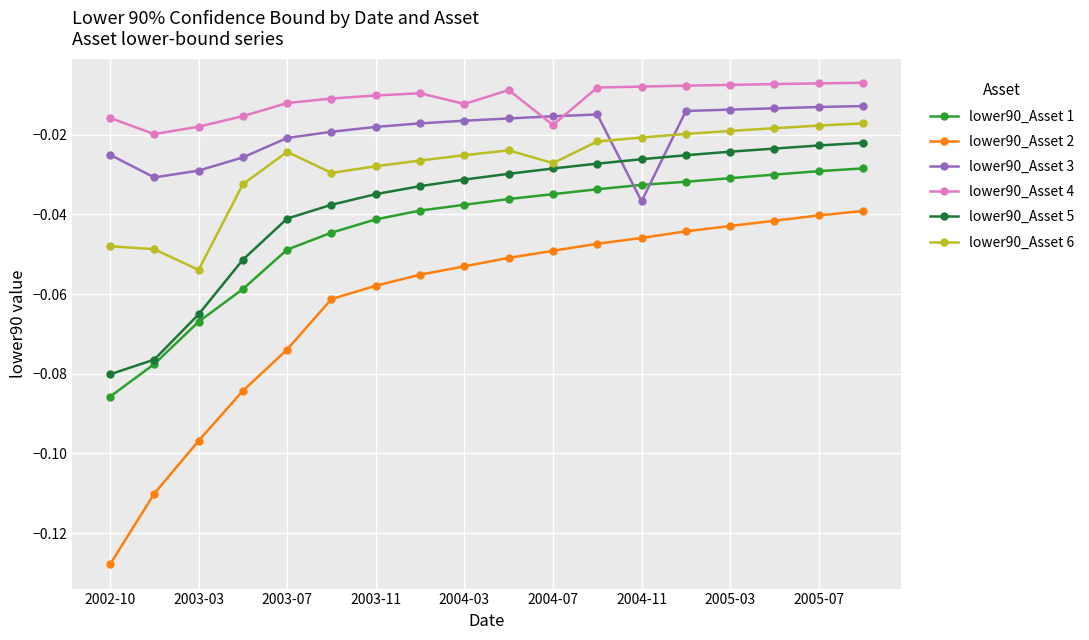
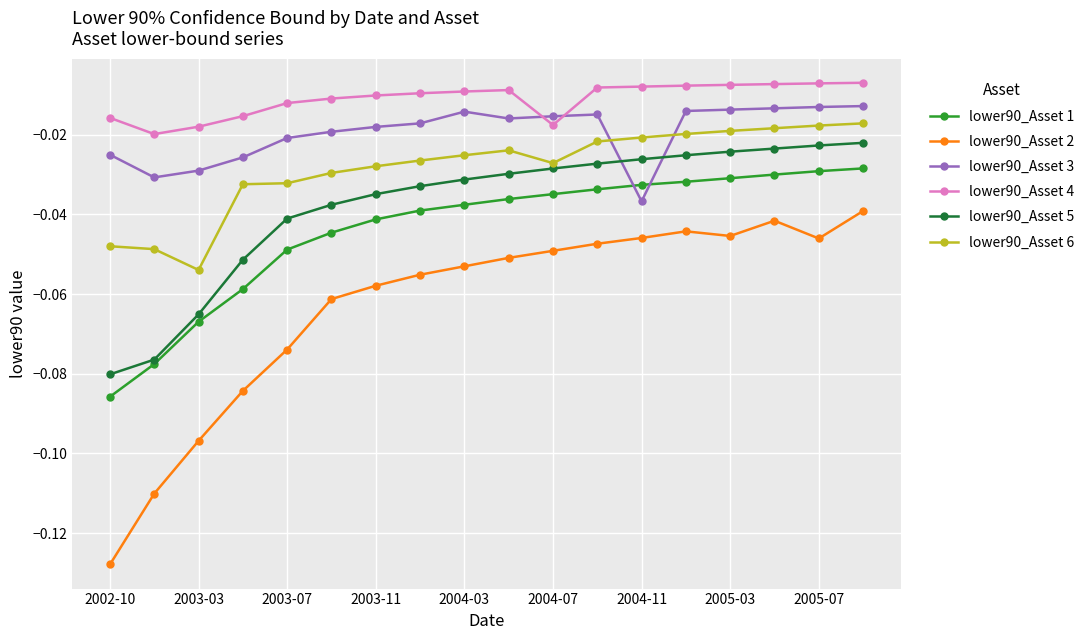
  {
    "lower90_Asset 2": {
      "2002-10": -0.128,
      "2003-03": -0.097,
      "2003-07": -0.074,
      "2003-11": -0.058,
      "2004-03": -0.053,
      "2004-07": -0.049,
      "2004-11": -0.046,
-     "2005-03": -0.043,
-     "2005-07": -0.040
+     "2005-03": -0.045,
+     "2005-07": -0.046
    },
    "lower90_Asset 3": {
      "2002-10": -0.025,
      "2003-03": -0.029,
      "2003-07": -0.021,
      "2003-11": -0.018,
-     "2004-03": -0.016,
+     "2004-03": -0.014,
      "2004-07": -0.015,
      "2004-11": -0.037,
      "2005-03": -0.014,
      "2005-07": -0.013
    },
    "lower90_Asset 4": {
      "2002-10": -0.016,
      "2003-03": -0.018,
      "2003-07": -0.012,
      "2003-11": -0.010,
-     "2004-03": -0.012,
+     "2004-03": -0.009,
      "2004-07": -0.018,
      "2004-11": -0.008,
      "2005-03": -0.007,
      "2005-07": -0.007
    },
    "lower90_Asset 6": {
      "2002-10": -0.048,
      "2003-03": -0.054,
-     "2003-07": -0.024,
+     "2003-07": -0.032,
      "2003-11": -0.028,
      "2004-03": -0.025,
      "2004-07": -0.027,
      "2004-11": -0.021,
      "2005-03": -0.019,
      "2005-07": -0.018
    }
  }
